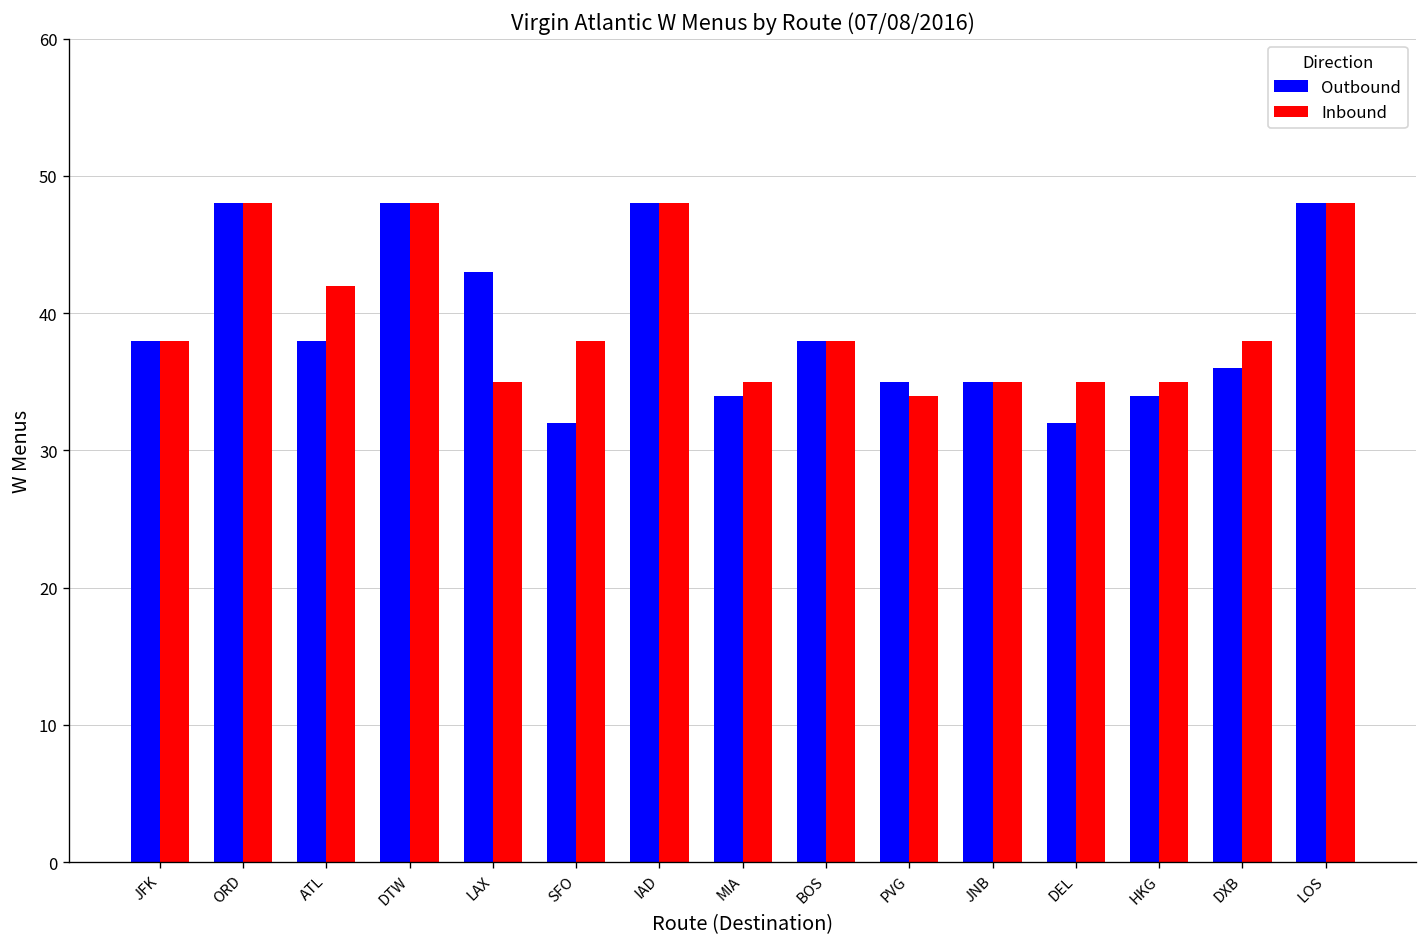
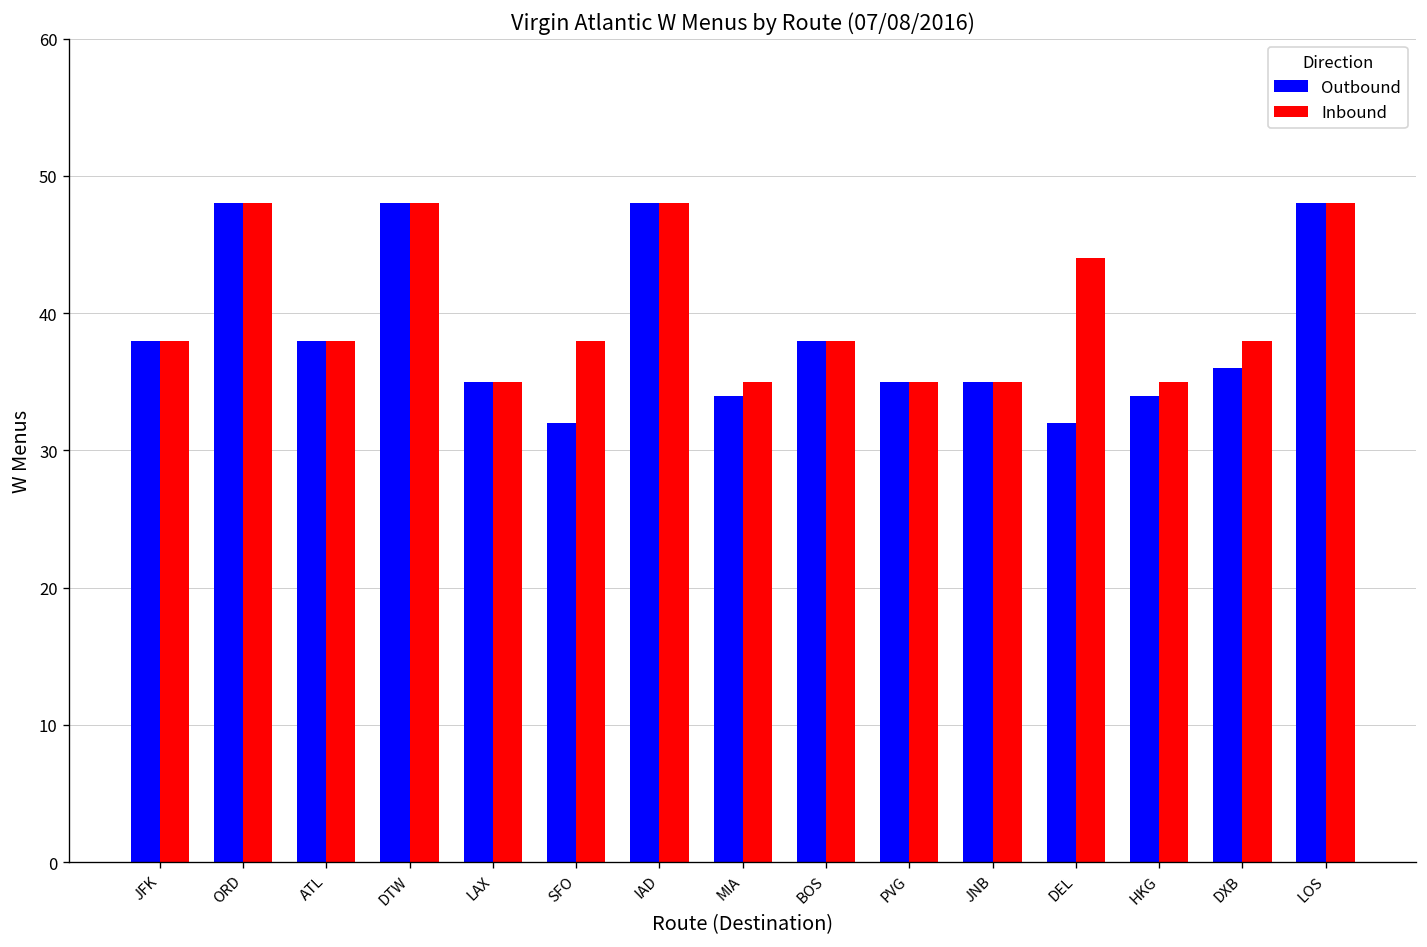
  {
    "Outbound": {
      "JFK": 38,
      "ORD": 48,
      "ATL": 38,
      "DTW": 48,
-     "LAX": 43,
+     "LAX": 35,
      "SFO": 32,
      "IAD": 48,
      "MIA": 34,
      "BOS": 38,
      "PVG": 35,
      "JNB": 35,
      "DEL": 32,
      "HKG": 34,
      "DXB": 36,
      "LOS": 48
    },
    "Inbound": {
      "JFK": 38,
      "ORD": 48,
-     "ATL": 42,
+     "ATL": 38,
      "DTW": 48,
      "LAX": 35,
      "SFO": 38,
      "IAD": 48,
      "MIA": 35,
      "BOS": 38,
-     "PVG": 34,
+     "PVG": 35,
      "JNB": 35,
-     "DEL": 35,
+     "DEL": 44,
      "HKG": 35,
      "DXB": 38,
      "LOS": 48
    }
  }
